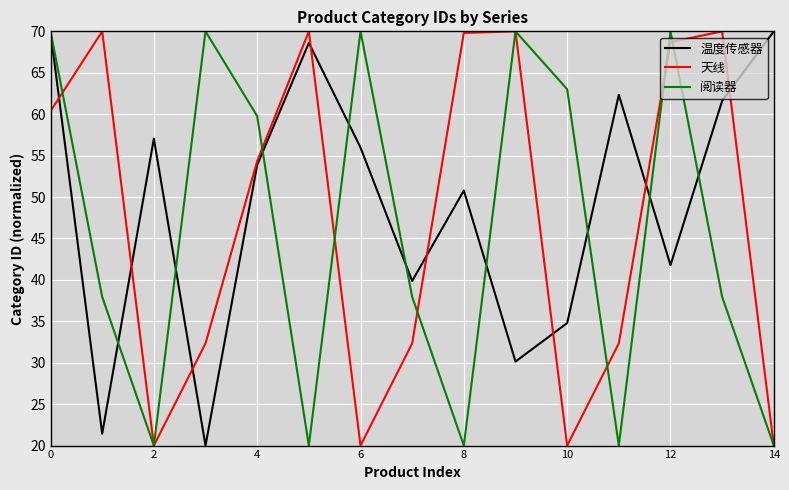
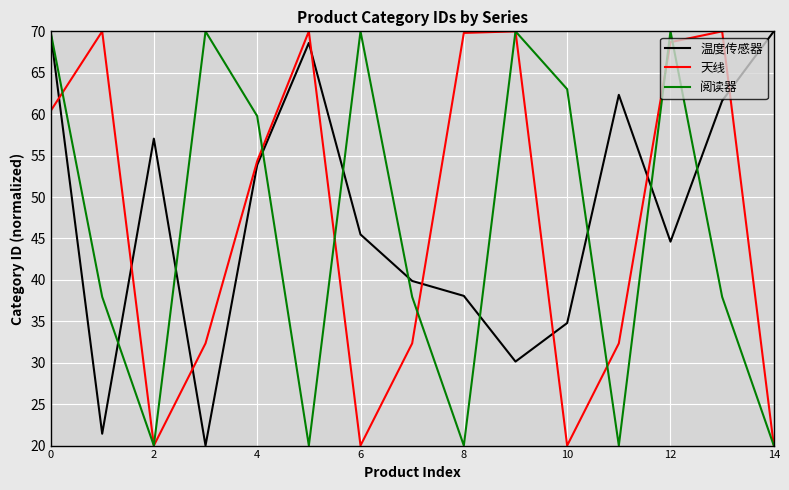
  {
    "温度传感器": {
      "2": 57,
      "4": 54,
-     "6": 56,
-     "8": 51,
+     "6": 45,
+     "8": 38,
      "10": 35,
-     "12": 42,
+     "12": 45,
      "14": 70
    },
    "天线": {
      "0": 60,
      "4": 54,
      "6": 20,
      "8": 70,
      "10": 20
    },
    "阅读器": {
      "4": 60,
      "6": 70,
      "8": 20,
      "10": 63,
      "12": 70
    }
  }
